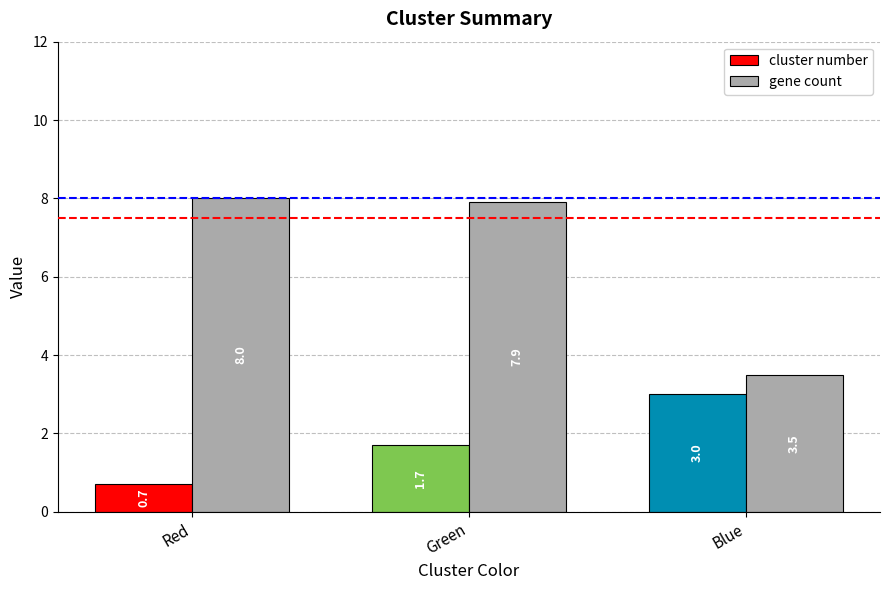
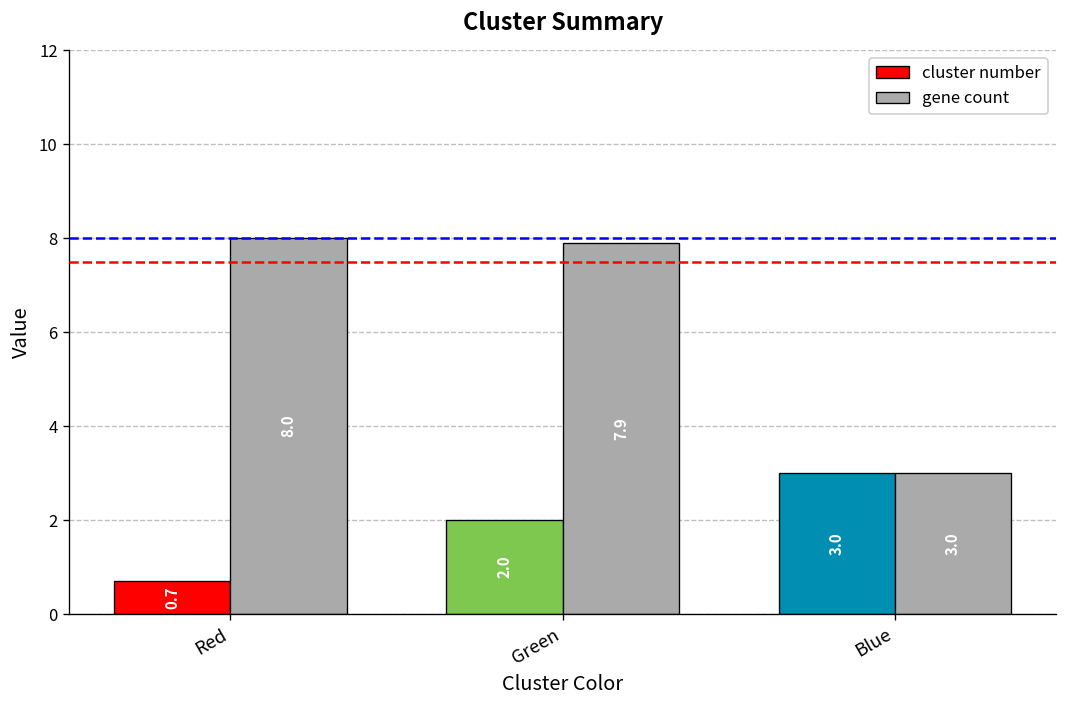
  {
    "cluster number": {
      "Red": 0.7,
-     "Green": 1.7,
+     "Green": 2.0,
      "Blue": 3.0
    },
    "gene count": {
      "Red": 8.0,
      "Green": 7.9,
-     "Blue": 3.5
+     "Blue": 3.0
    }
  }
